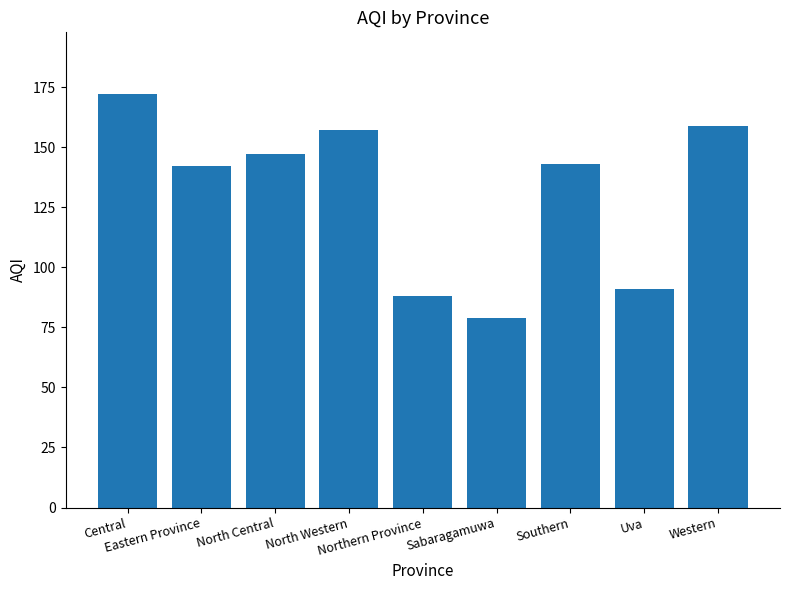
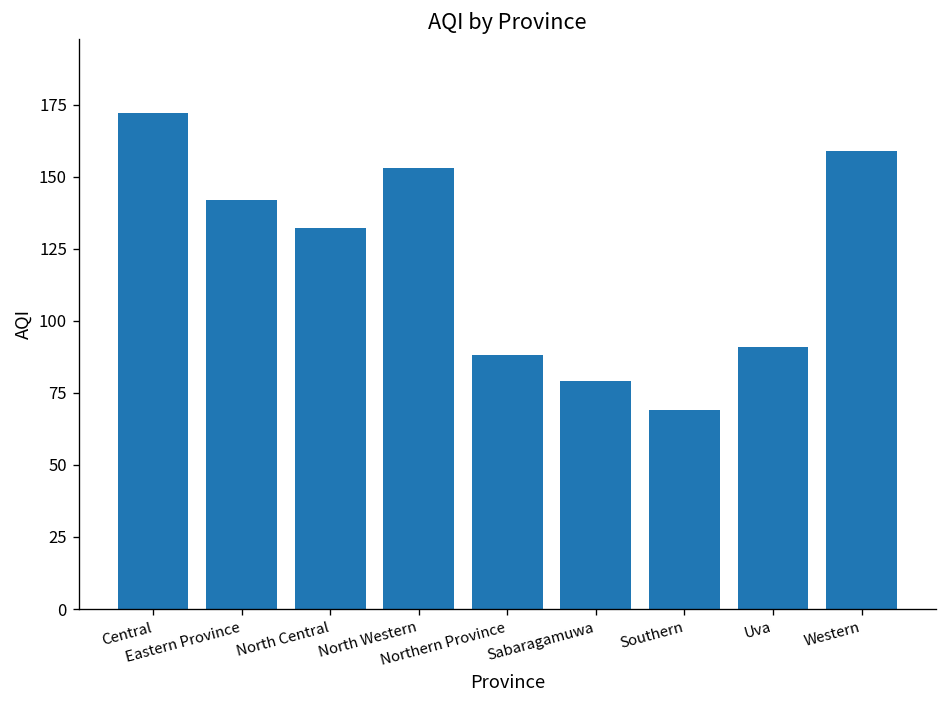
  {
    "Central": 172,
    "Eastern Province": 142,
-   "North Central": 147,
-   "North Western": 157,
+   "North Central": 132,
+   "North Western": 153,
    "Northern Province": 88,
    "Sabaragamuwa": 79,
-   "Southern": 143,
+   "Southern": 69,
    "Uva": 91,
    "Western": 159
  }
